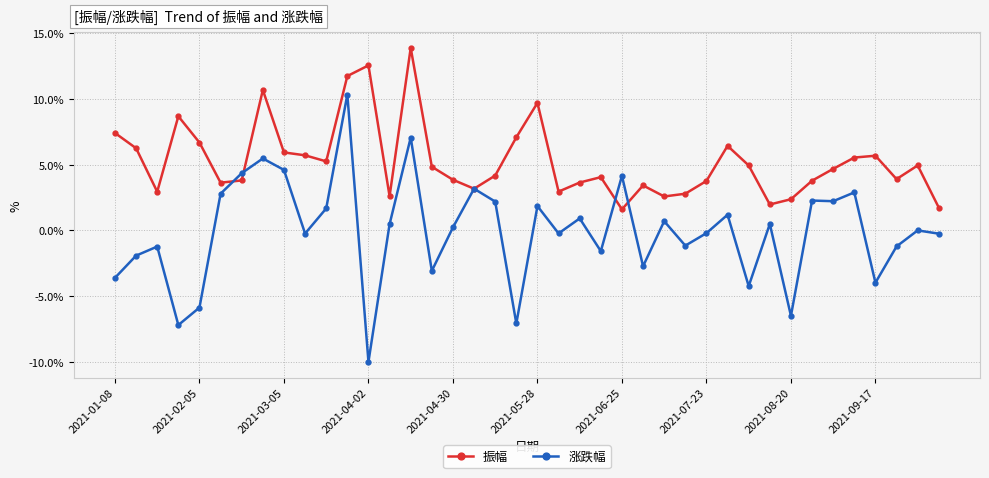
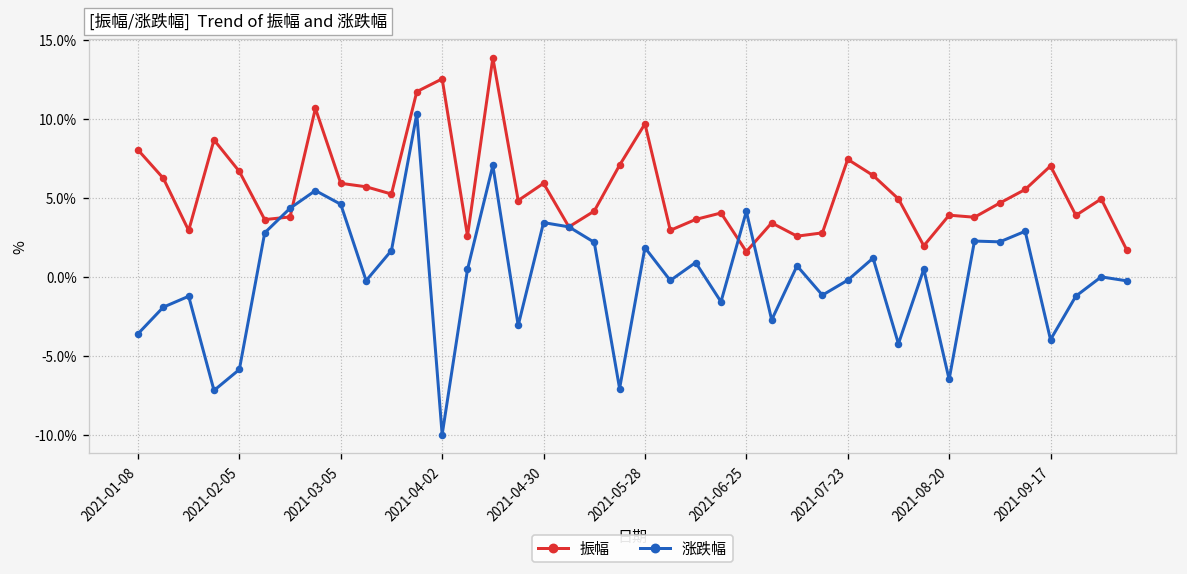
  {
    "振幅": {
-     "2021-01-08": "7.4%",
+     "2021-01-08": "8.1%",
      "2021-02-05": "6.7%",
      "2021-03-05": "5.9%",
      "2021-04-02": "12.6%",
-     "2021-04-30": "3.9%",
+     "2021-04-30": "5.9%",
      "2021-05-28": "9.7%",
      "2021-06-25": "1.6%",
-     "2021-07-23": "3.8%",
-     "2021-08-20": "2.4%",
-     "2021-09-17": "5.7%"
+     "2021-07-23": "7.5%",
+     "2021-08-20": "3.9%",
+     "2021-09-17": "7.0%"
    },
    "涨跌幅": {
      "2021-01-08": "-3.6%",
      "2021-02-05": "-5.9%",
      "2021-03-05": "4.6%",
      "2021-04-02": "-10.0%",
-     "2021-04-30": "0.2%",
+     "2021-04-30": "3.4%",
      "2021-05-28": "1.9%",
      "2021-06-25": "4.2%",
      "2021-07-23": "-0.2%",
      "2021-08-20": "-6.5%",
      "2021-09-17": "-4.0%"
    }
  }
